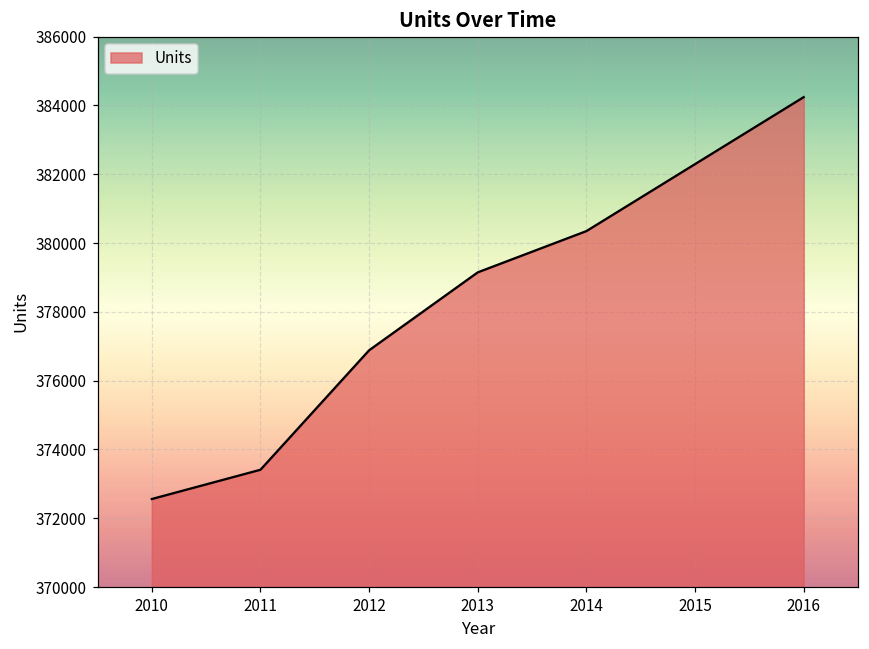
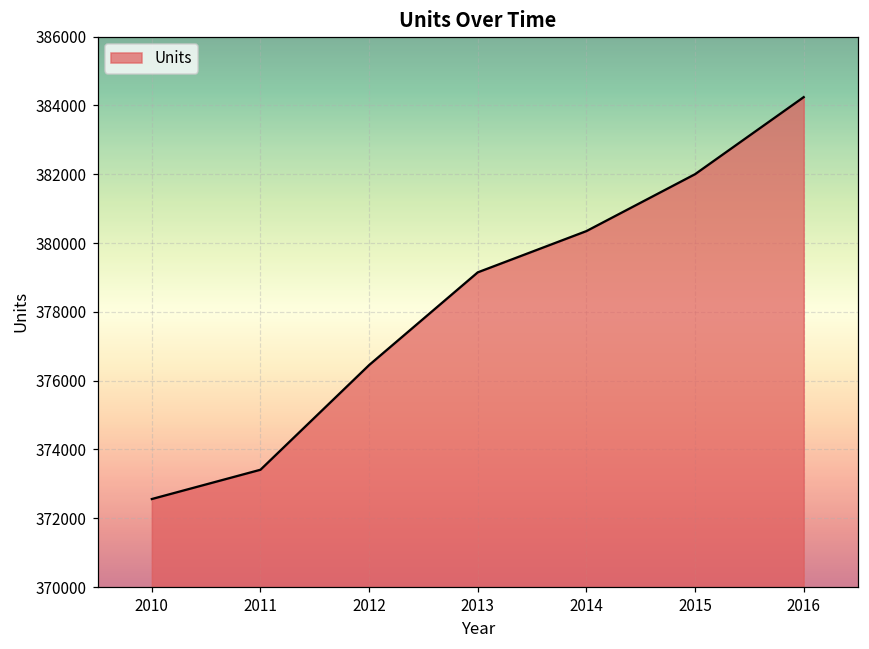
  {
    "2010": 372600,
    "2011": 373400,
-   "2012": 376900,
+   "2012": 376500,
    "2013": 379100,
    "2014": 380300,
-   "2015": 382300,
+   "2015": 382000,
    "2016": 384200
  }
